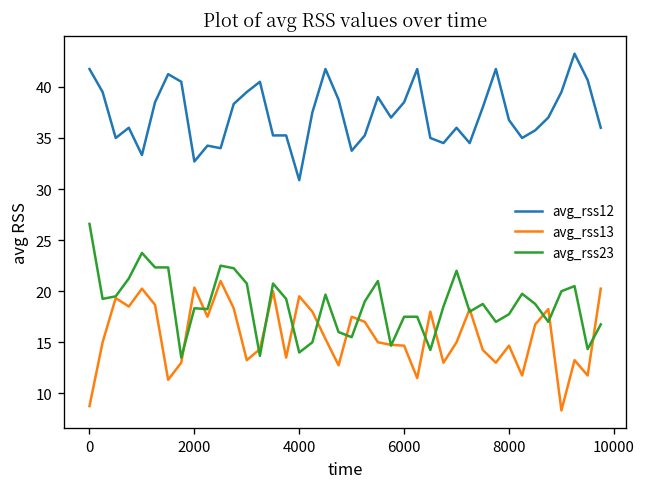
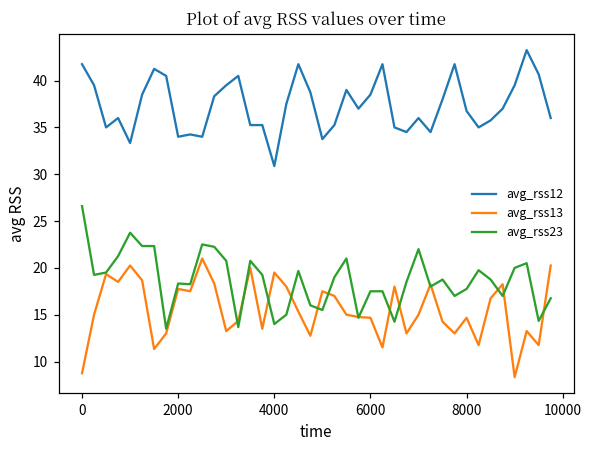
  {
    "avg_rss12": {
      "0": 42,
-     "2000": 33,
+     "2000": 34,
      "4000": 31,
      "6000": 39,
      "8000": 37
    },
    "avg_rss13": {
      "0": 9,
-     "2000": 20,
+     "2000": 18,
      "4000": 20,
      "6000": 15,
      "8000": 15
    },
    "avg_rss23": {
      "0": 27,
      "2000": 18,
      "4000": 14,
      "6000": 18,
      "8000": 18
    }
  }
